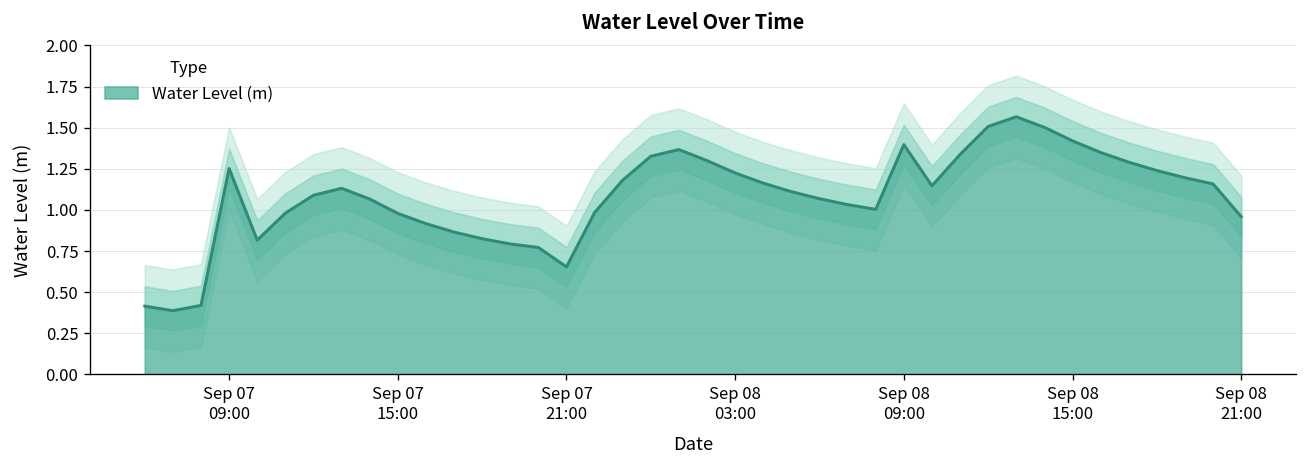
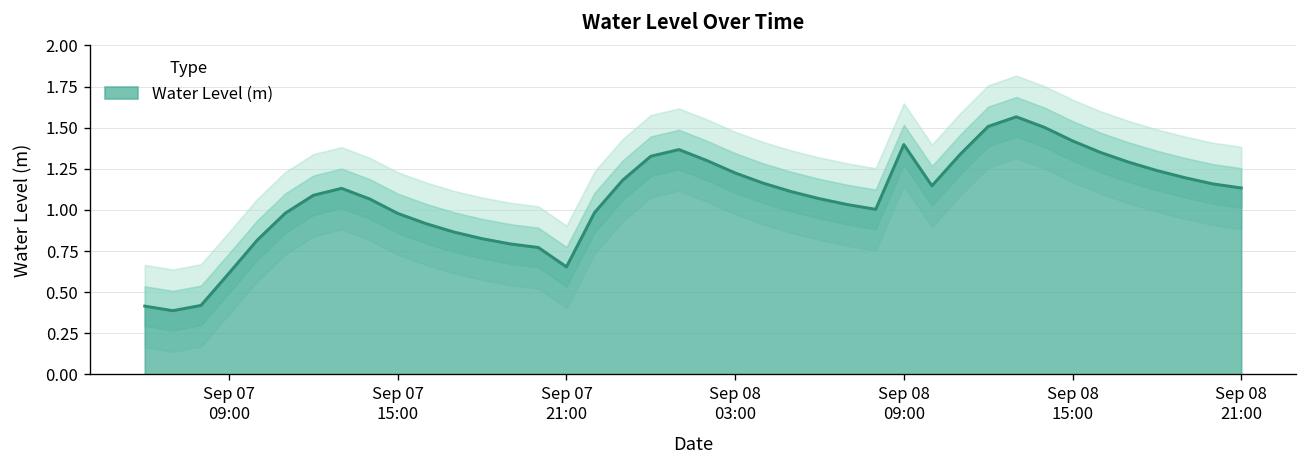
  {
    "Water Level (m)": {
-     "Sep 07 09:00": 1.25,
+     "Sep 07 09:00": 0.62,
      "Sep 07 15:00": 0.98,
      "Sep 07 21:00": 0.65,
      "Sep 08 03:00": 1.22,
      "Sep 08 09:00": 1.40,
      "Sep 08 15:00": 1.42,
-     "Sep 08 21:00": 0.96
+     "Sep 08 21:00": 1.13
    }
  }
